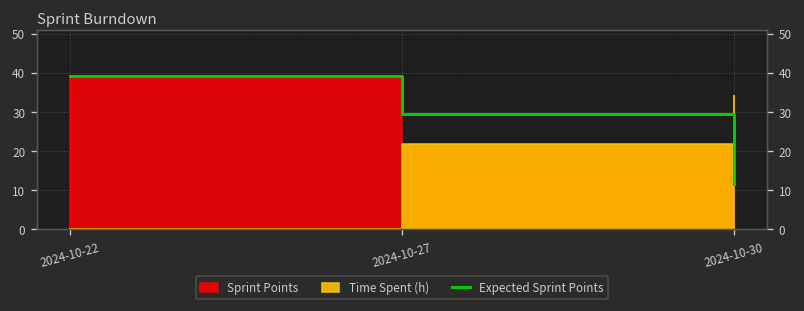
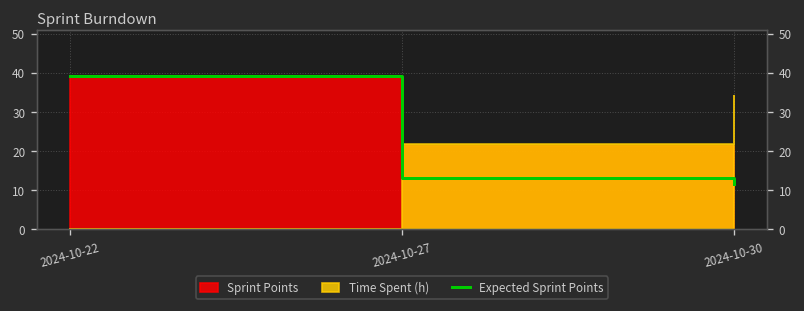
  {
    "Expected Sprint Points": {
-     "2024-10-27": 29,
+     "2024-10-27": 13,
      "2024-10-30": 12
    }
  }
